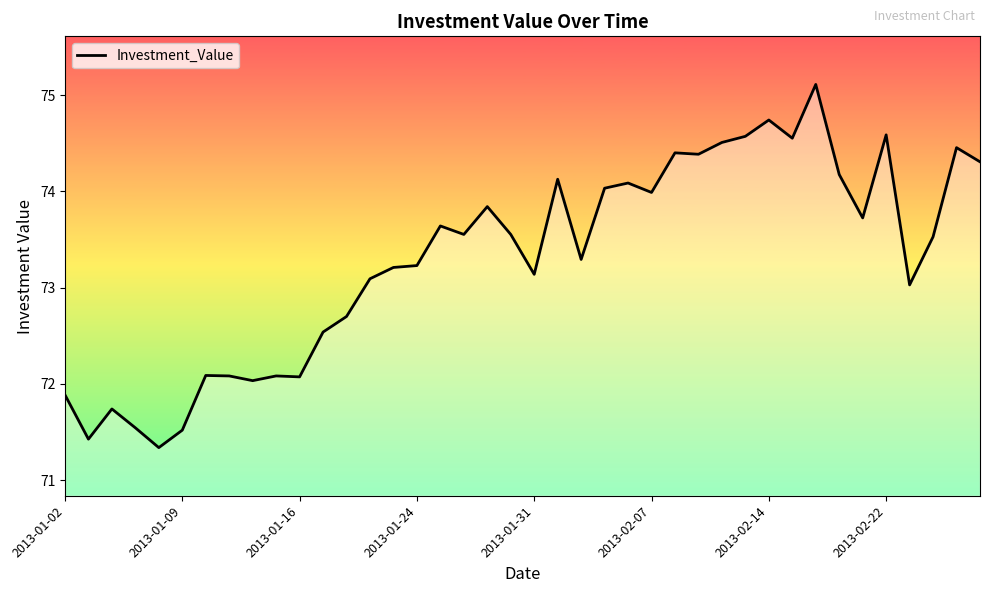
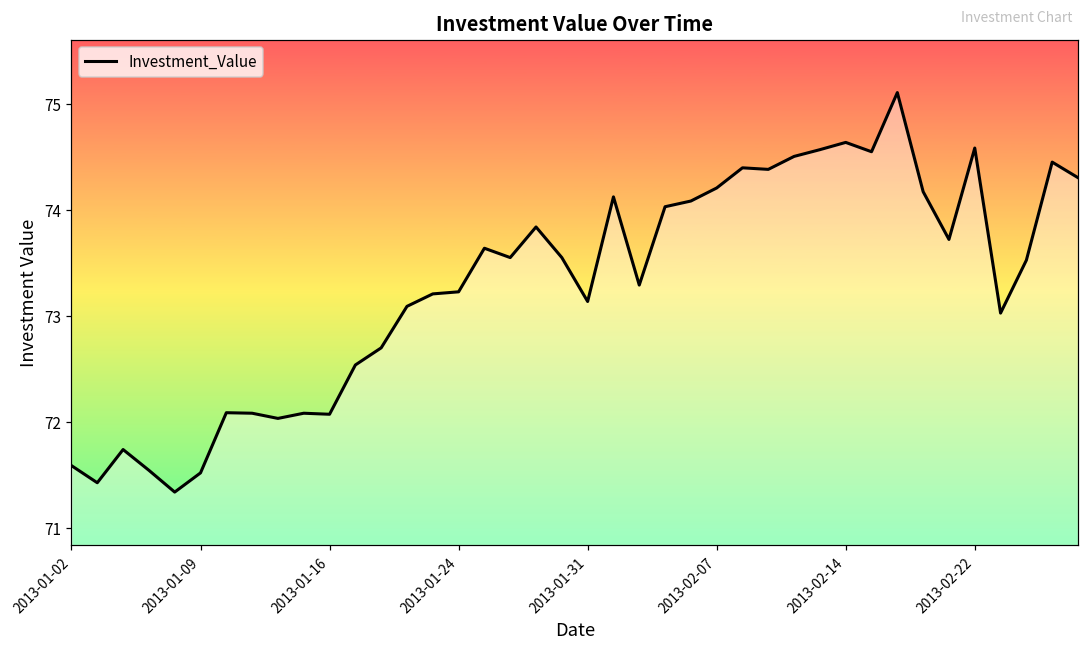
  {
-   "2013-01-02": 71.9,
+   "2013-01-02": 71.6,
    "2013-01-09": 71.5,
    "2013-01-16": 72.1,
    "2013-01-24": 73.2,
    "2013-01-31": 73.1,
-   "2013-02-07": 74.0,
-   "2013-02-14": 74.7,
+   "2013-02-07": 74.2,
+   "2013-02-14": 74.6,
    "2013-02-22": 74.6
  }
